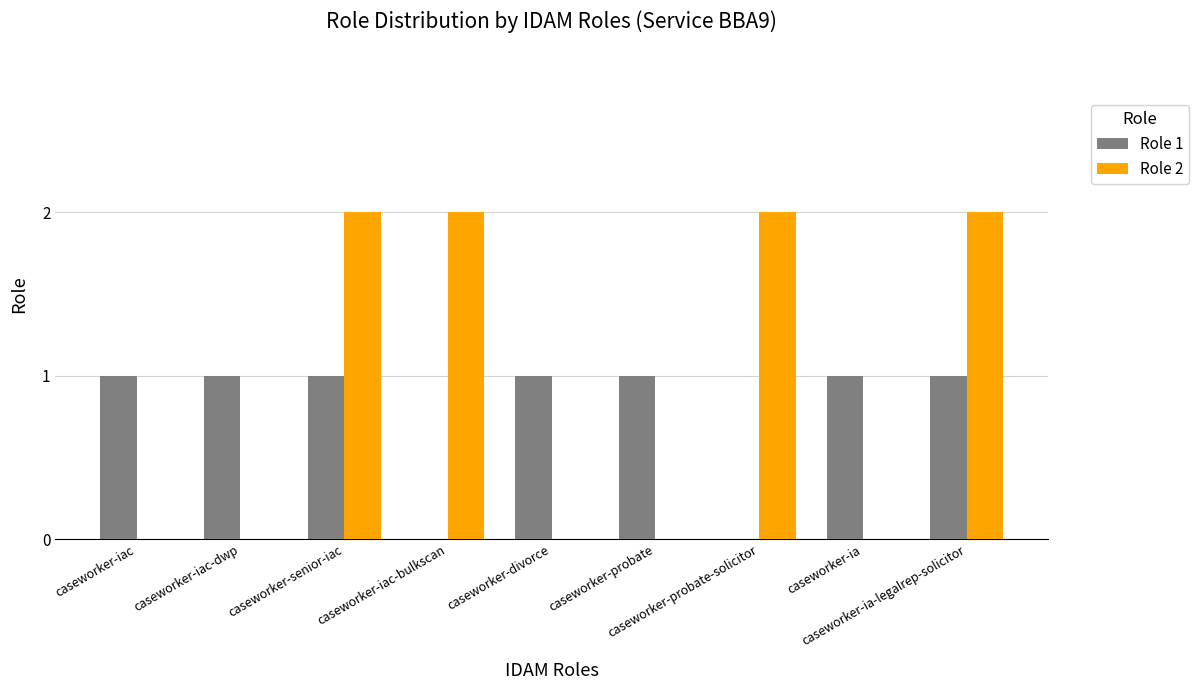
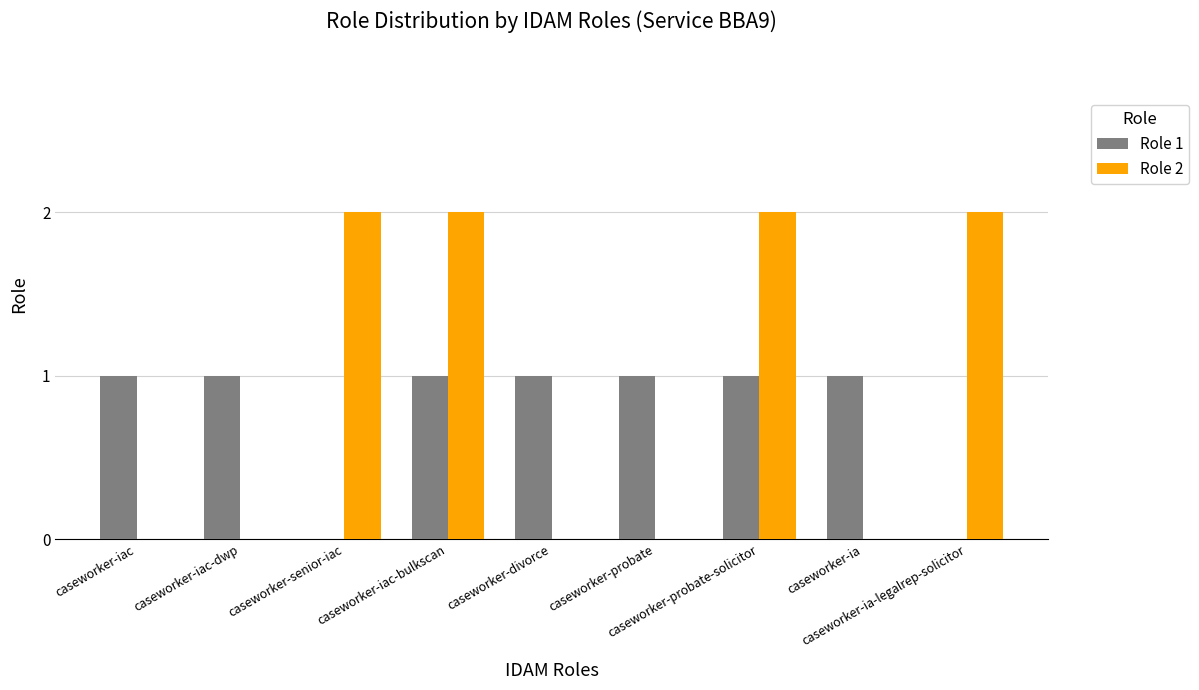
  {
    "Role 1": {
      "caseworker-iac": 1,
      "caseworker-iac-dwp": 1,
-     "caseworker-senior-iac": 1,
-     "caseworker-iac-bulkscan": 0,
+     "caseworker-senior-iac": 0,
+     "caseworker-iac-bulkscan": 1,
      "caseworker-divorce": 1,
      "caseworker-probate": 1,
-     "caseworker-probate-solicitor": 0,
+     "caseworker-probate-solicitor": 1,
      "caseworker-ia": 1,
-     "caseworker-ia-legalrep-solicitor": 1
+     "caseworker-ia-legalrep-solicitor": 0
    },
    "Role 2": {
      "caseworker-iac": 0,
      "caseworker-iac-dwp": 0,
      "caseworker-senior-iac": 2,
      "caseworker-iac-bulkscan": 2,
      "caseworker-divorce": 0,
      "caseworker-probate": 0,
      "caseworker-probate-solicitor": 2,
      "caseworker-ia": 0,
      "caseworker-ia-legalrep-solicitor": 2
    }
  }
